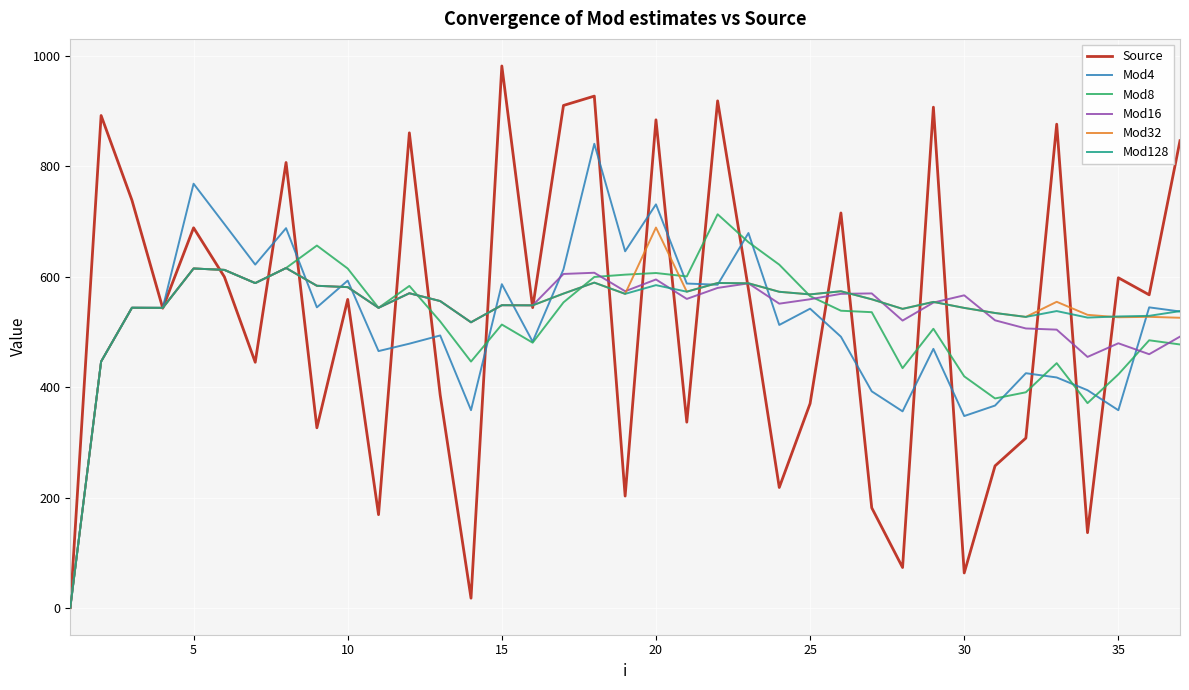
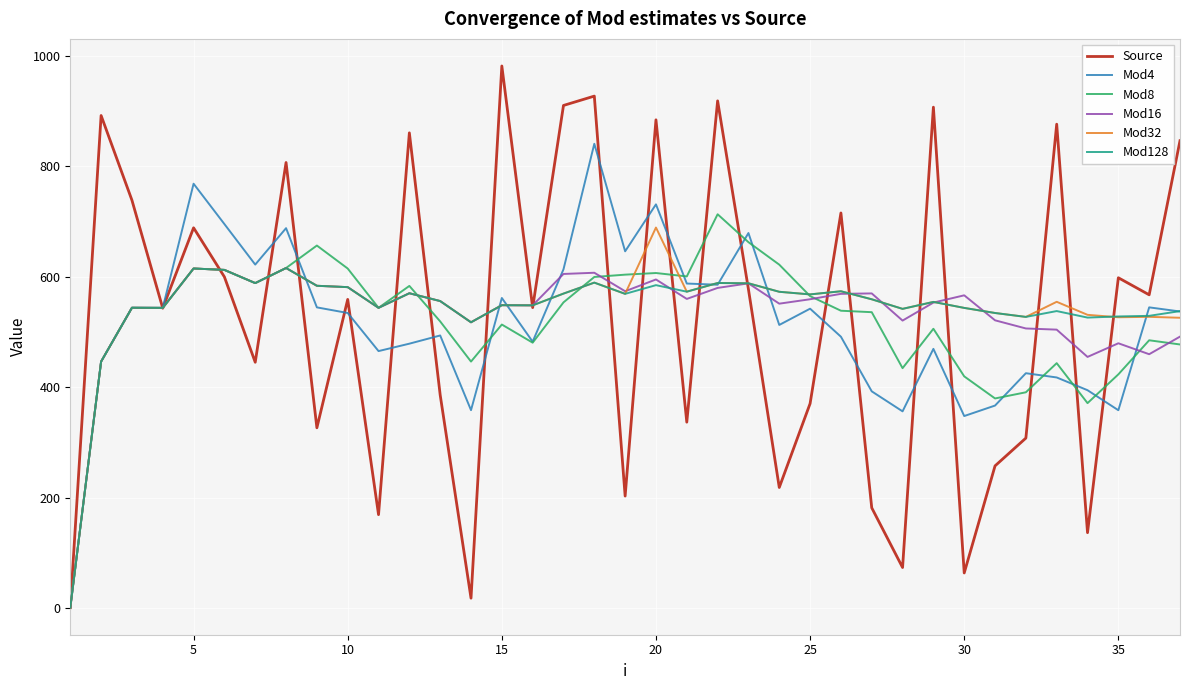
  {
    "Source": {
      "5": 690,
      "10": 560,
      "15": 980,
      "20": 880,
      "25": 370,
      "30": 60,
      "35": 600
    },
    "Mod4": {
      "5": 770,
-     "10": 590,
-     "15": 590,
+     "10": 530,
+     "15": 560,
      "20": 730,
      "25": 540,
      "30": 350,
      "35": 360
    },
    "Mod16": {
      "20": 600,
      "25": 560,
      "30": 570,
      "35": 480
    },
    "Mod32": {
      "20": 690
    }
  }
